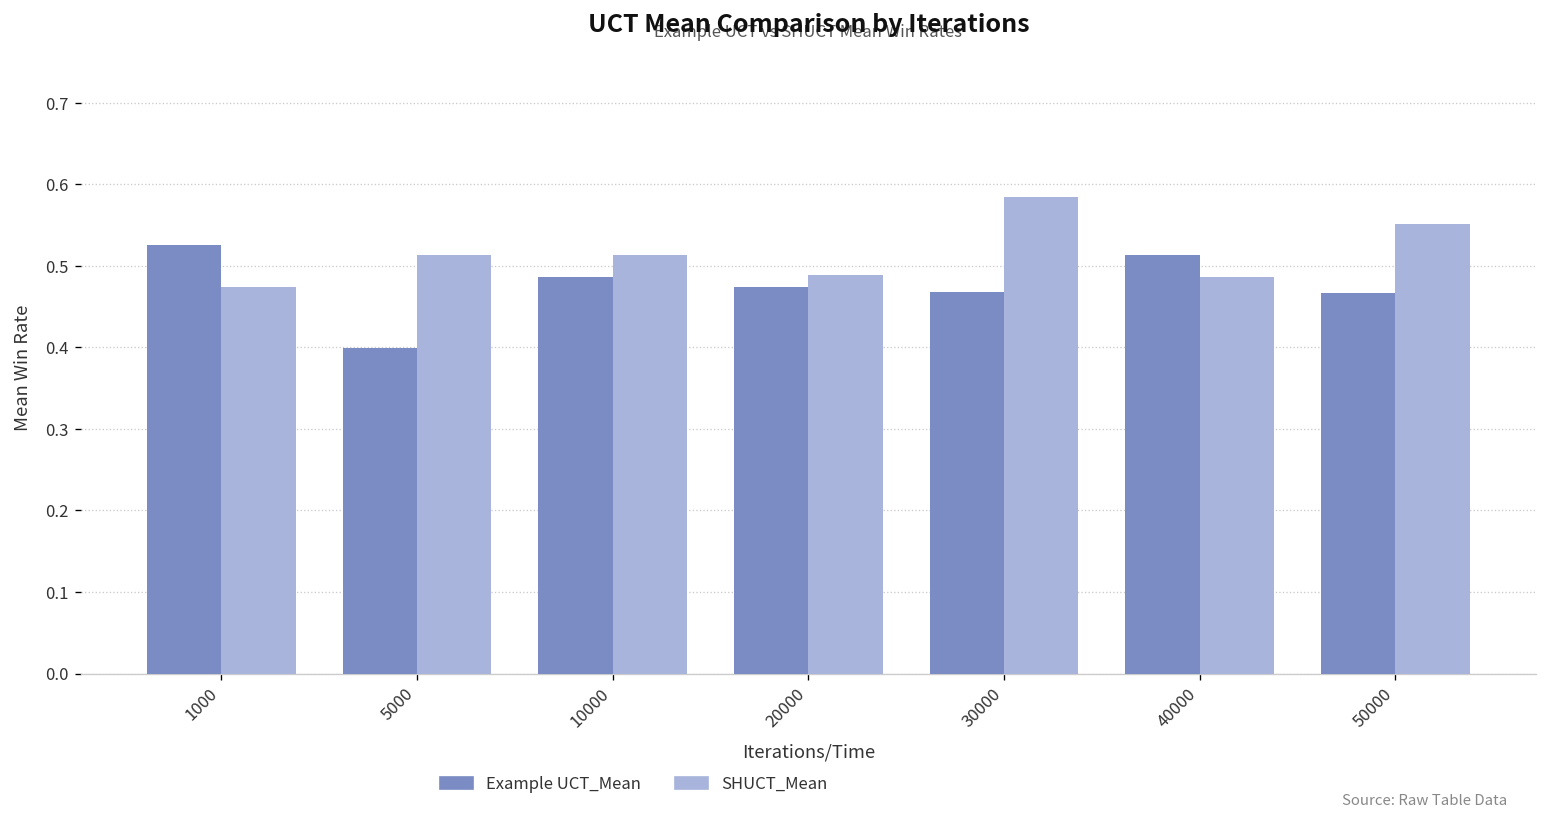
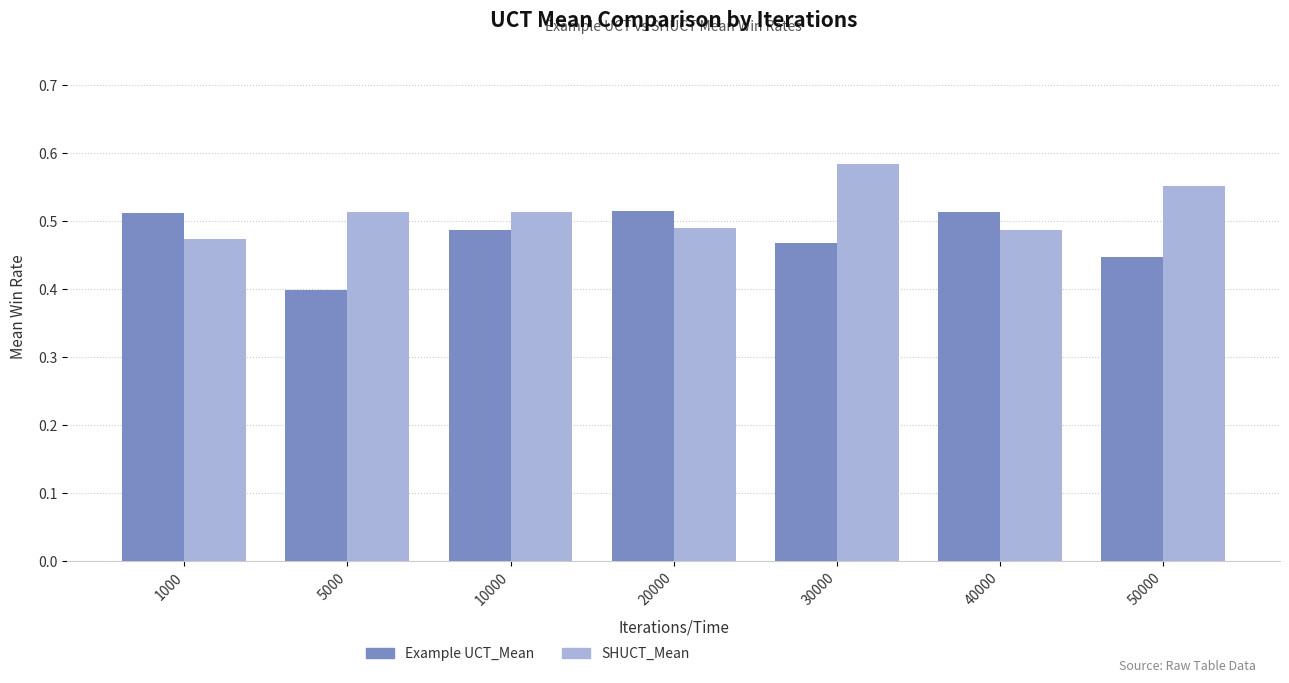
  {
    "Example UCT_Mean": {
-     "1000": 0.53,
+     "1000": 0.51,
      "5000": 0.40,
      "10000": 0.49,
-     "20000": 0.47,
+     "20000": 0.52,
      "30000": 0.47,
      "40000": 0.51,
-     "50000": 0.47
+     "50000": 0.45
    },
    "SHUCT_Mean": {
      "1000": 0.47,
      "5000": 0.51,
      "10000": 0.51,
      "20000": 0.49,
      "30000": 0.58,
      "40000": 0.49,
      "50000": 0.55
    }
  }
